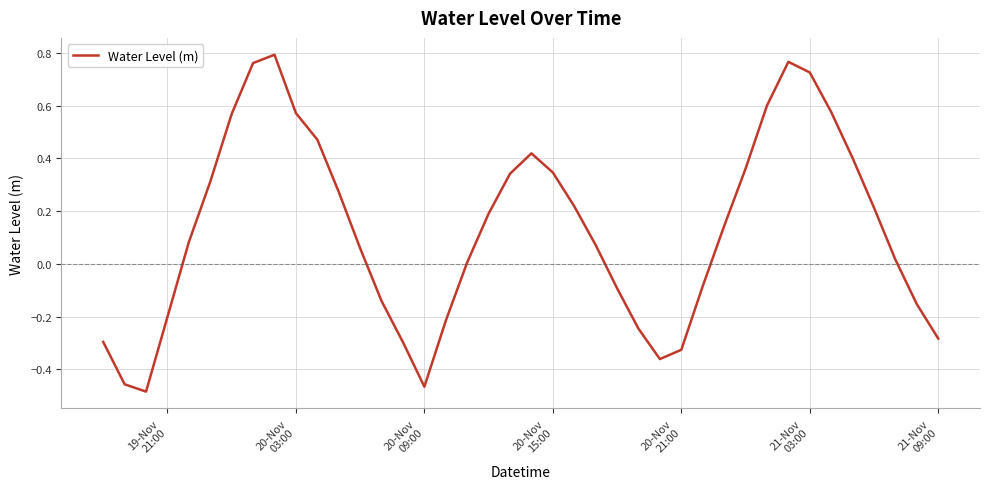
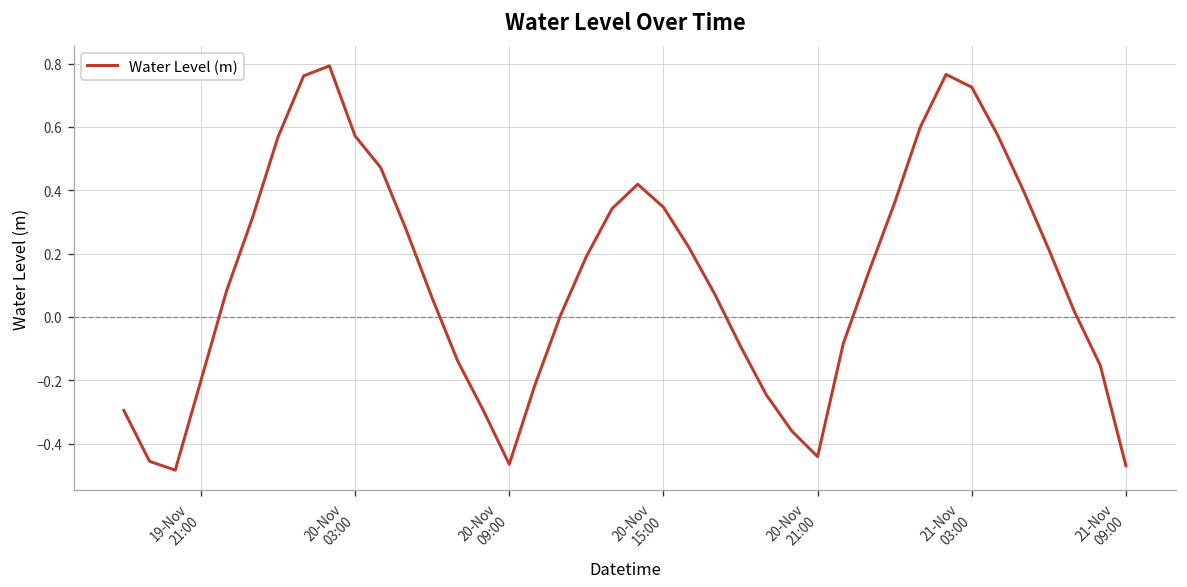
  {
    "19-Nov 21:00": -0.20,
    "20-Nov 03:00": 0.57,
    "20-Nov 09:00": -0.47,
    "20-Nov 15:00": 0.35,
-   "20-Nov 21:00": -0.33,
+   "20-Nov 21:00": -0.44,
    "21-Nov 03:00": 0.73,
-   "21-Nov 09:00": -0.28
+   "21-Nov 09:00": -0.47
  }
